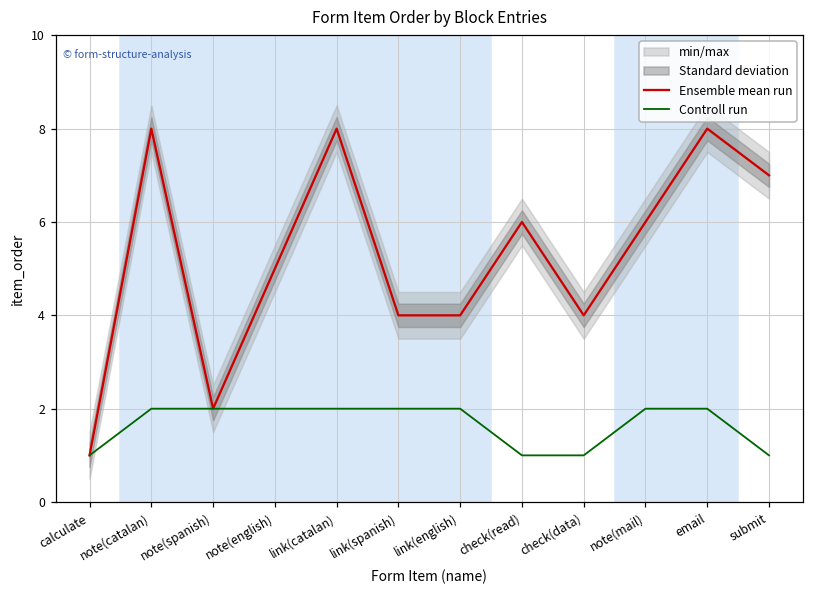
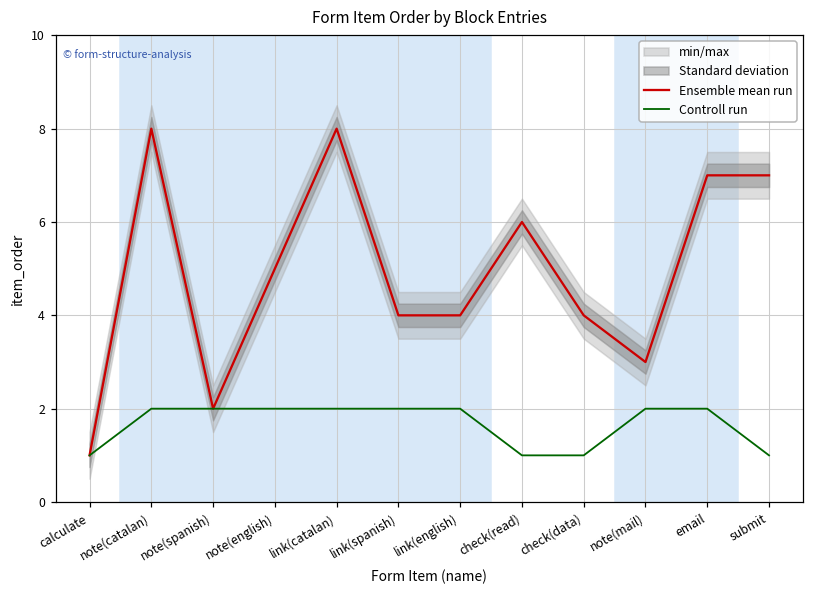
  {
    "Ensemble mean run": {
      "note(catalan)": 8,
      "note(english)": 5,
      "link(catalan)": 8,
      "link(spanish)": 4,
      "link(english)": 4,
      "check(read)": 6,
      "check(data)": 4,
-     "note(mail)": 6,
-     "email": 8,
+     "note(mail)": 3,
+     "email": 7,
      "submit": 7
    },
    "Controll run": {
      "note(catalan)": 2,
      "note(english)": 2,
      "link(catalan)": 2,
      "link(spanish)": 2,
      "link(english)": 2,
      "check(read)": 1,
      "check(data)": 1,
      "note(mail)": 2,
      "email": 2,
      "submit": 1
    }
  }
